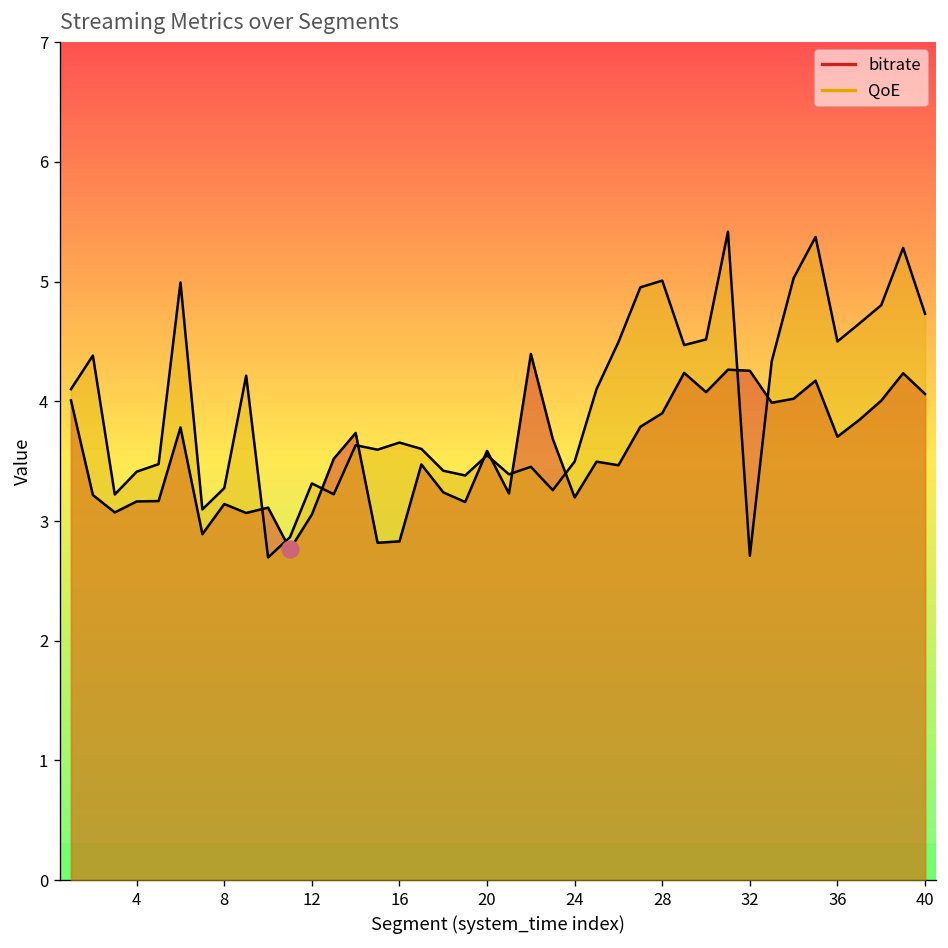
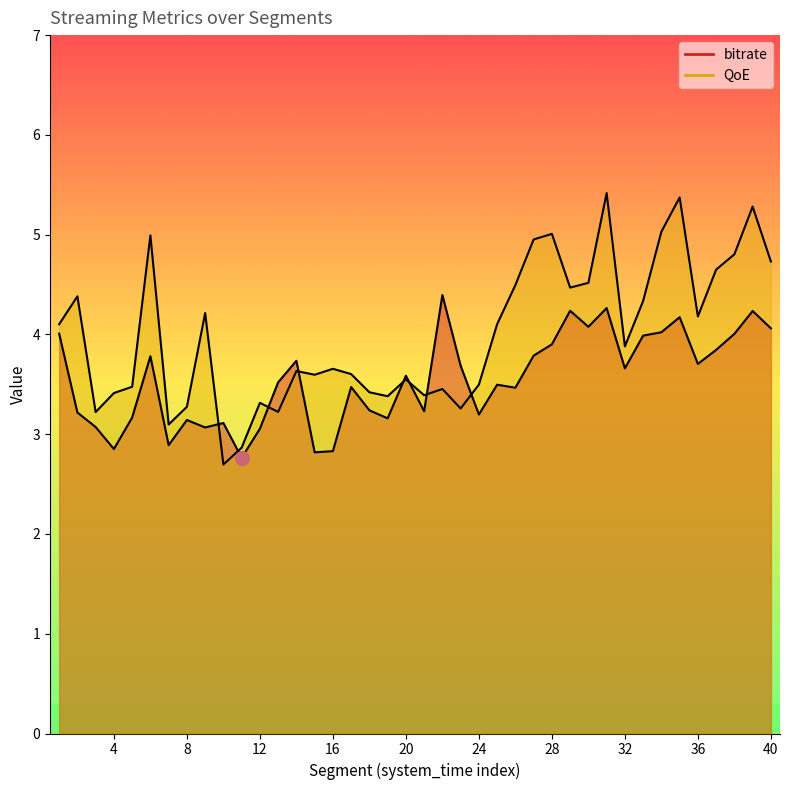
  {
    "bitrate": {
-     "4": 3.2,
+     "4": 2.9,
      "8": 3.1,
      "12": 3.1,
      "16": 2.8,
      "20": 3.6,
      "24": 3.2,
      "28": 3.9,
-     "32": 4.3,
+     "32": 3.7,
      "36": 3.7,
      "40": 4.1
    },
    "QoE": {
      "4": 3.4,
      "8": 3.3,
      "12": 3.3,
      "16": 3.7,
      "20": 3.5,
      "24": 3.5,
      "28": 5.0,
-     "32": 2.7,
-     "36": 4.5,
+     "32": 3.9,
+     "36": 4.2,
      "40": 4.7
    }
  }
